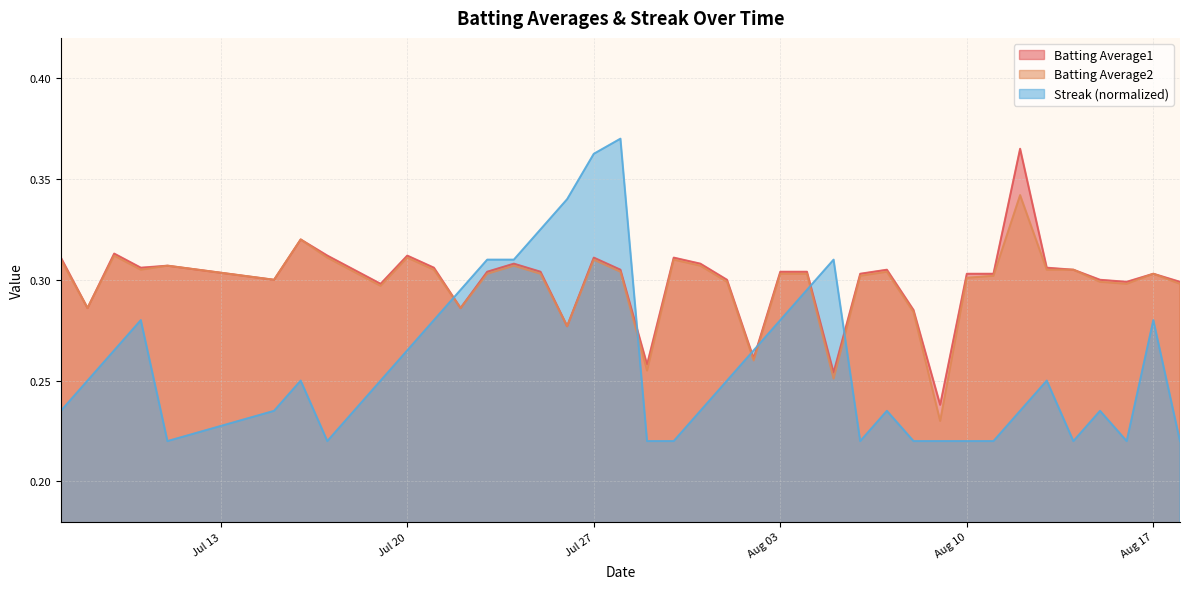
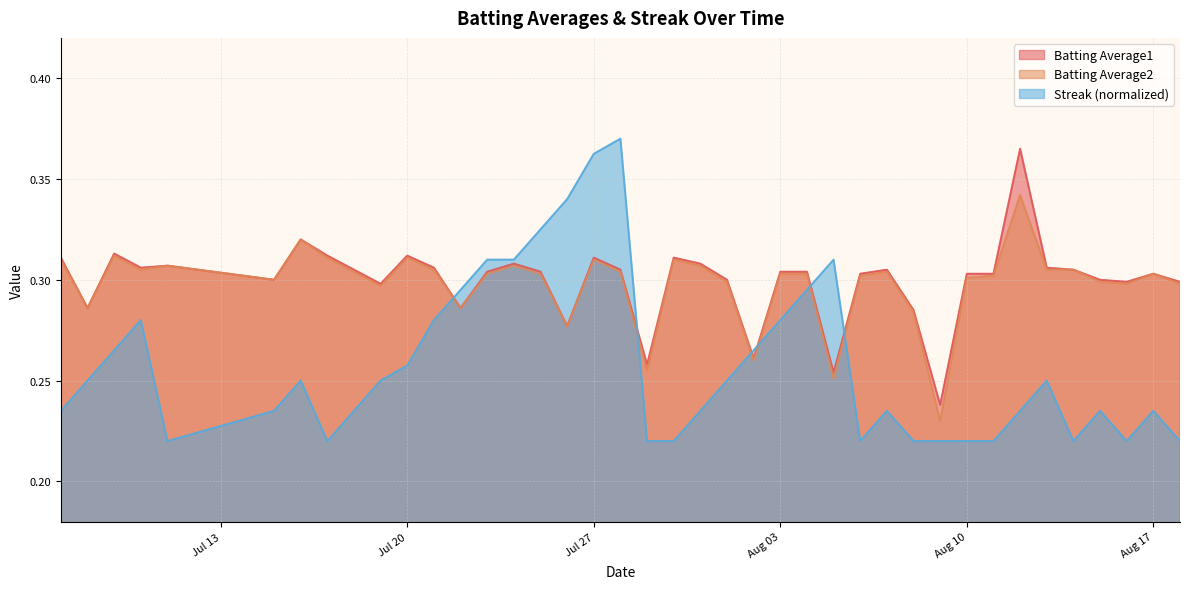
  {
    "Streak (normalized)": {
-     "Jul 20": 0.265,
+     "Jul 20": 0.258,
      "Jul 27": 0.363,
      "Aug 03": 0.280,
      "Aug 10": 0.220,
-     "Aug 17": 0.280
+     "Aug 17": 0.235
    }
  }
